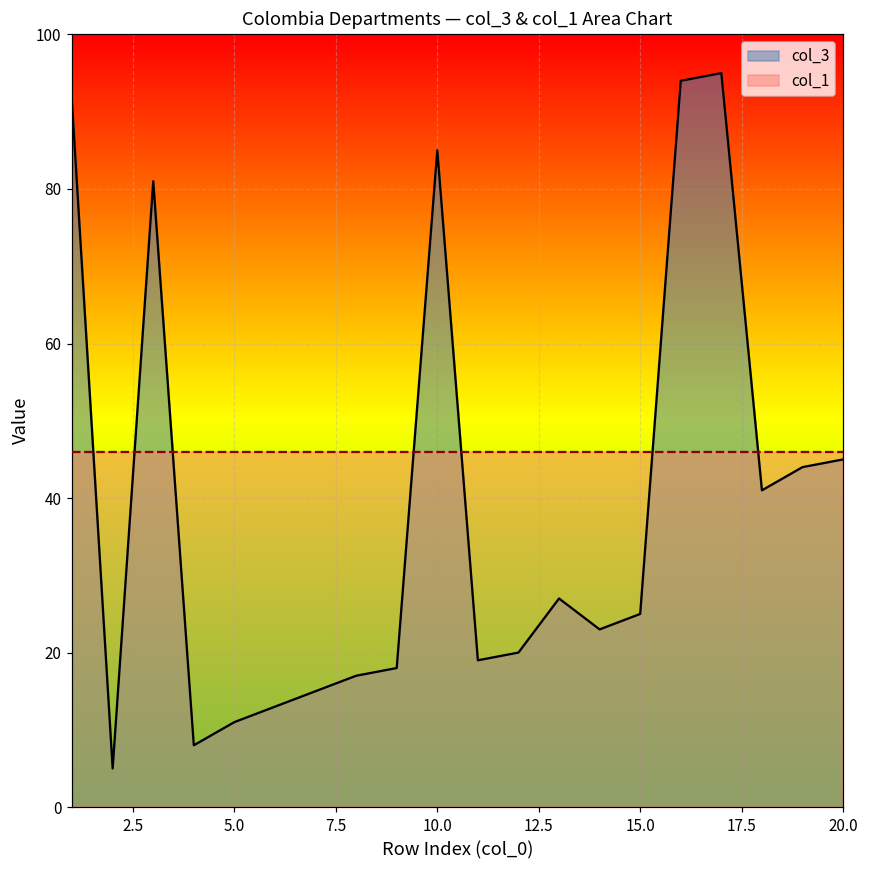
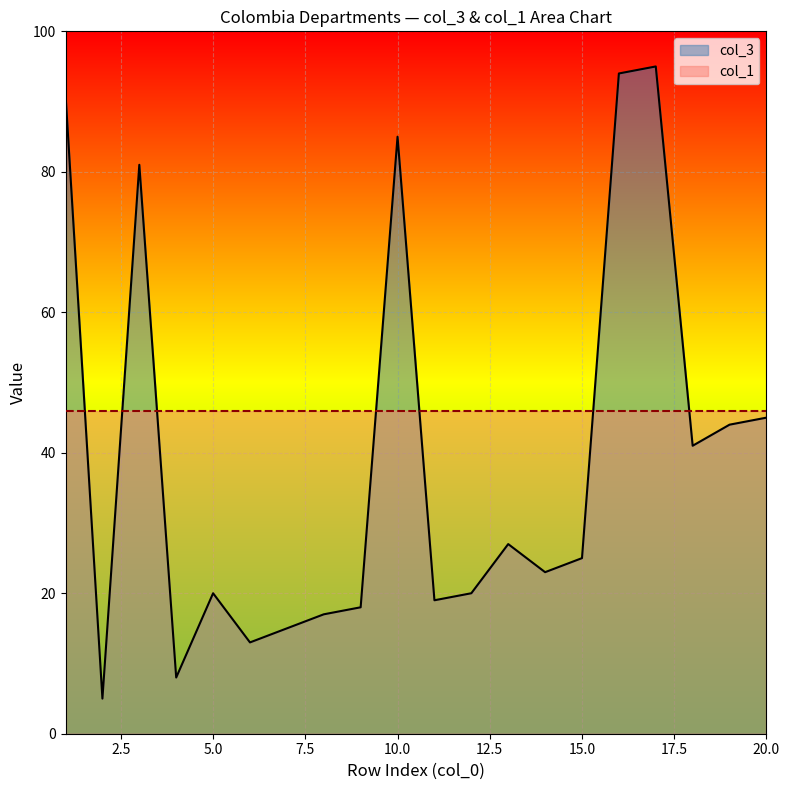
  {
    "col_3": {
-     "5.0": 11,
+     "5.0": 20,
      "10.0": 85,
      "15.0": 25,
      "20.0": 45
    },
    "col_1": {
      "5.0": 46,
      "10.0": 46,
      "15.0": 46,
      "20.0": 46
    }
  }
